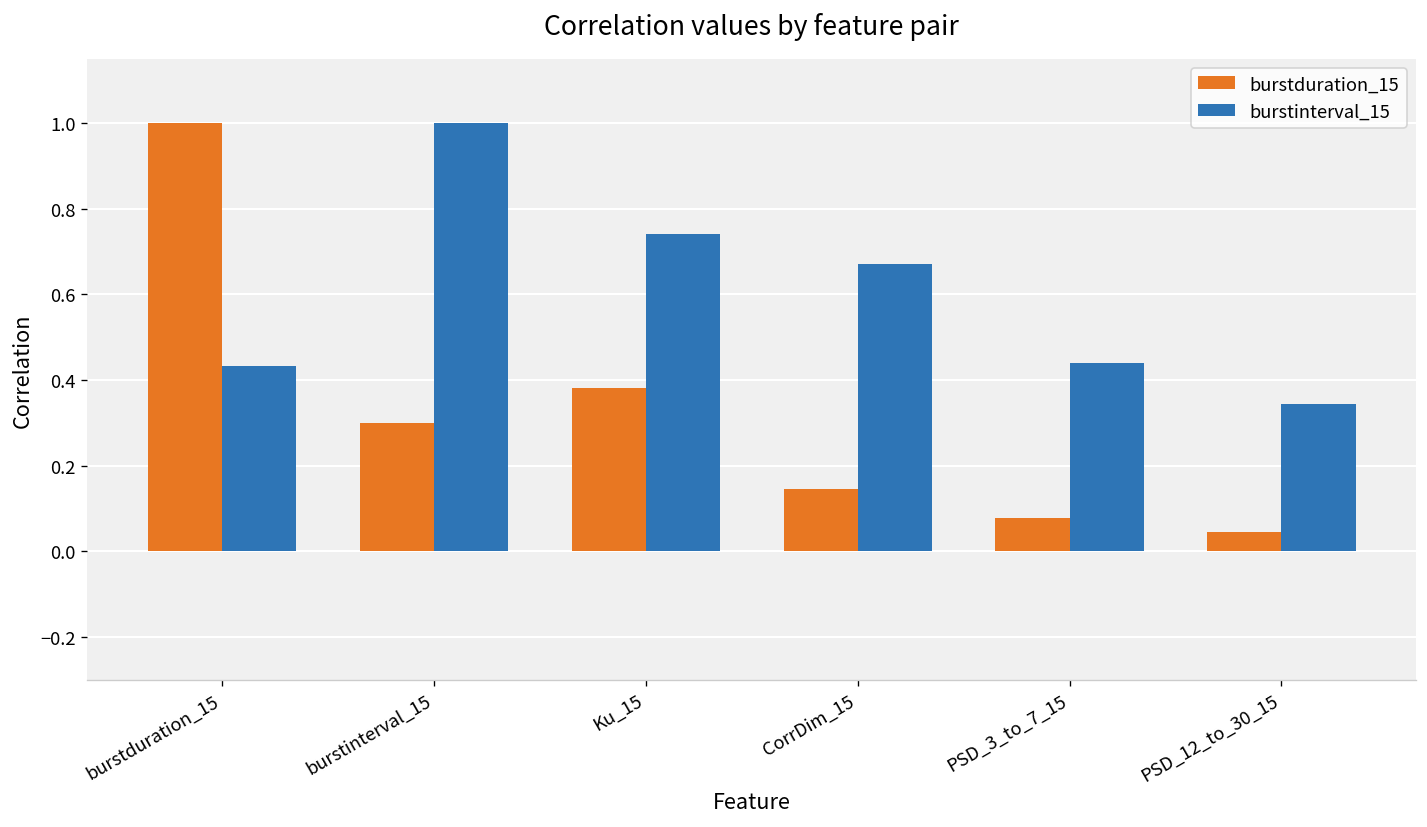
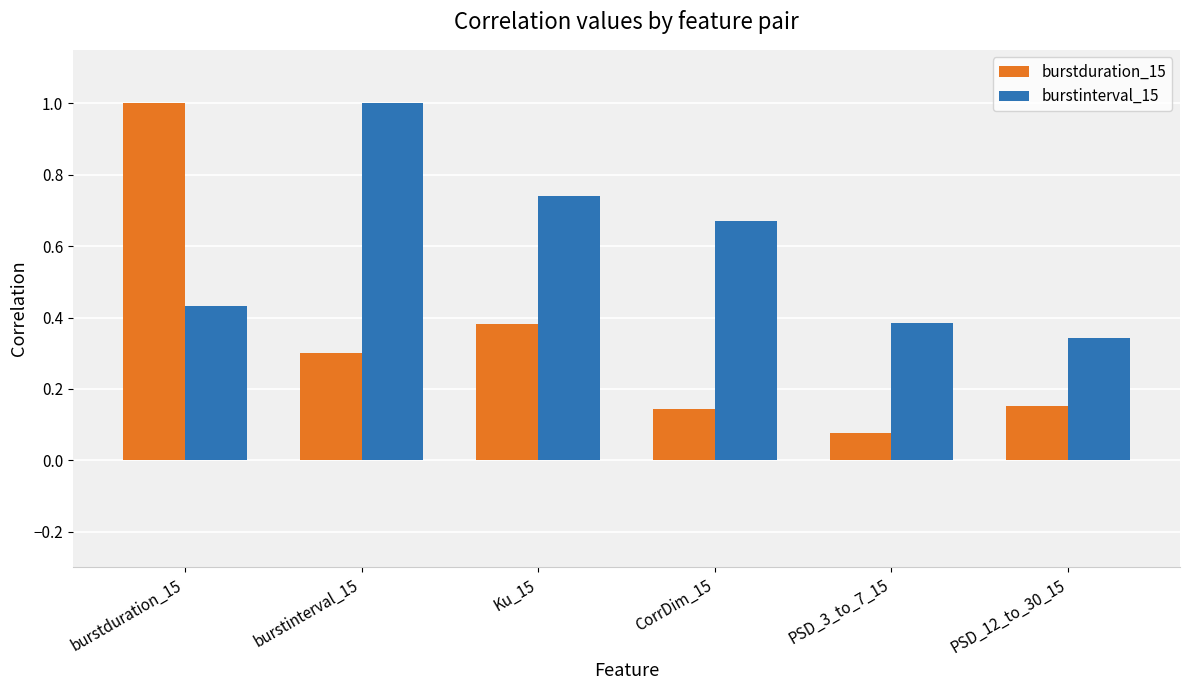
  {
    "burstduration_15": {
      "burstduration_15": 1.00,
      "burstinterval_15": 0.30,
      "Ku_15": 0.38,
      "CorrDim_15": 0.14,
      "PSD_3_to_7_15": 0.08,
-     "PSD_12_to_30_15": 0.04
+     "PSD_12_to_30_15": 0.15
    },
    "burstinterval_15": {
      "burstduration_15": 0.43,
      "burstinterval_15": 1.00,
      "Ku_15": 0.74,
      "CorrDim_15": 0.67,
-     "PSD_3_to_7_15": 0.44,
+     "PSD_3_to_7_15": 0.38,
      "PSD_12_to_30_15": 0.34
    }
  }
